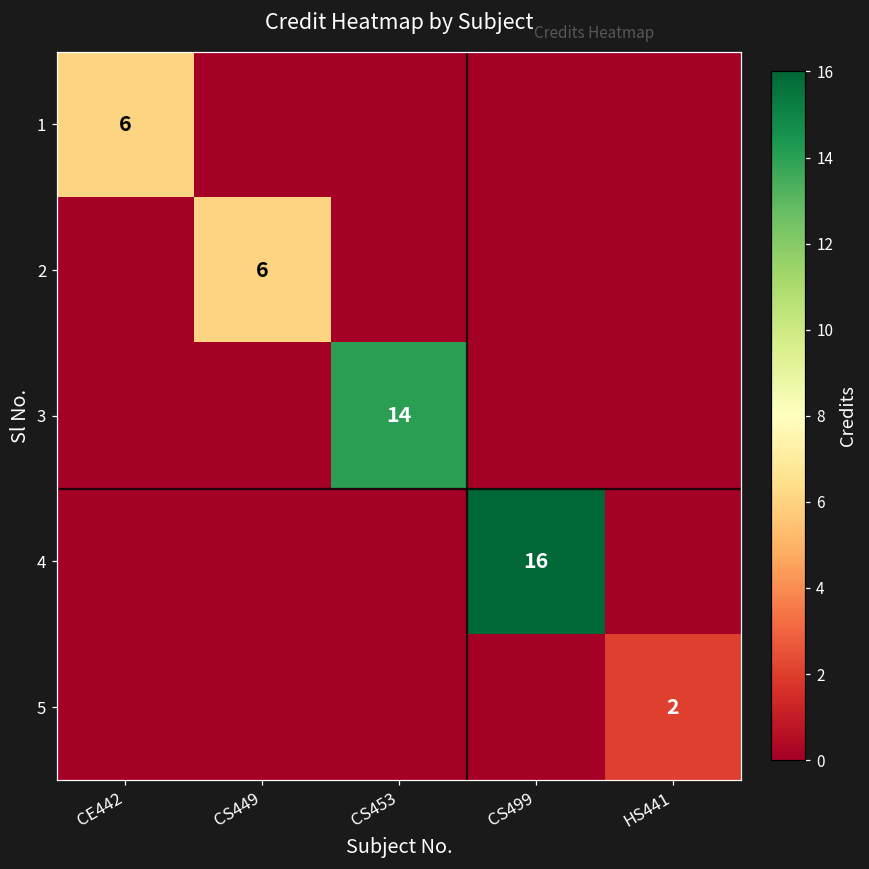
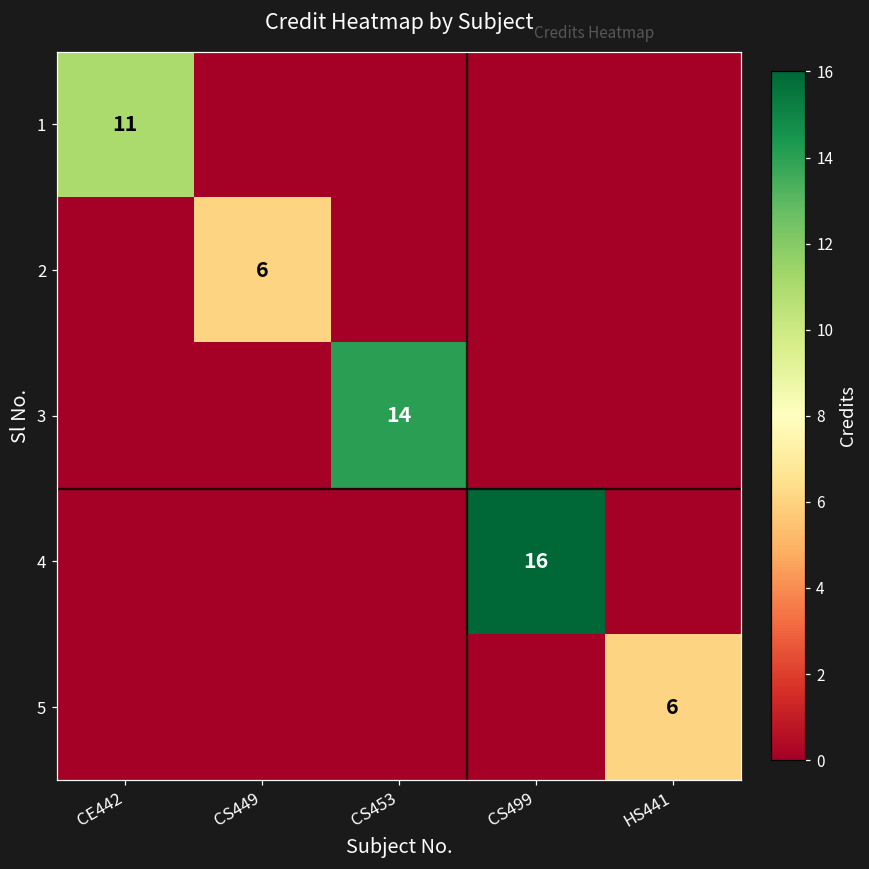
  {
    "1": {
-     "CE442": 6
+     "CE442": 11
    },
    "2": {
      "CS449": 6
    },
    "3": {
      "CS453": 14
    },
    "4": {
      "CS499": 16
    },
    "5": {
-     "HS441": 2
+     "HS441": 6
    }
  }
